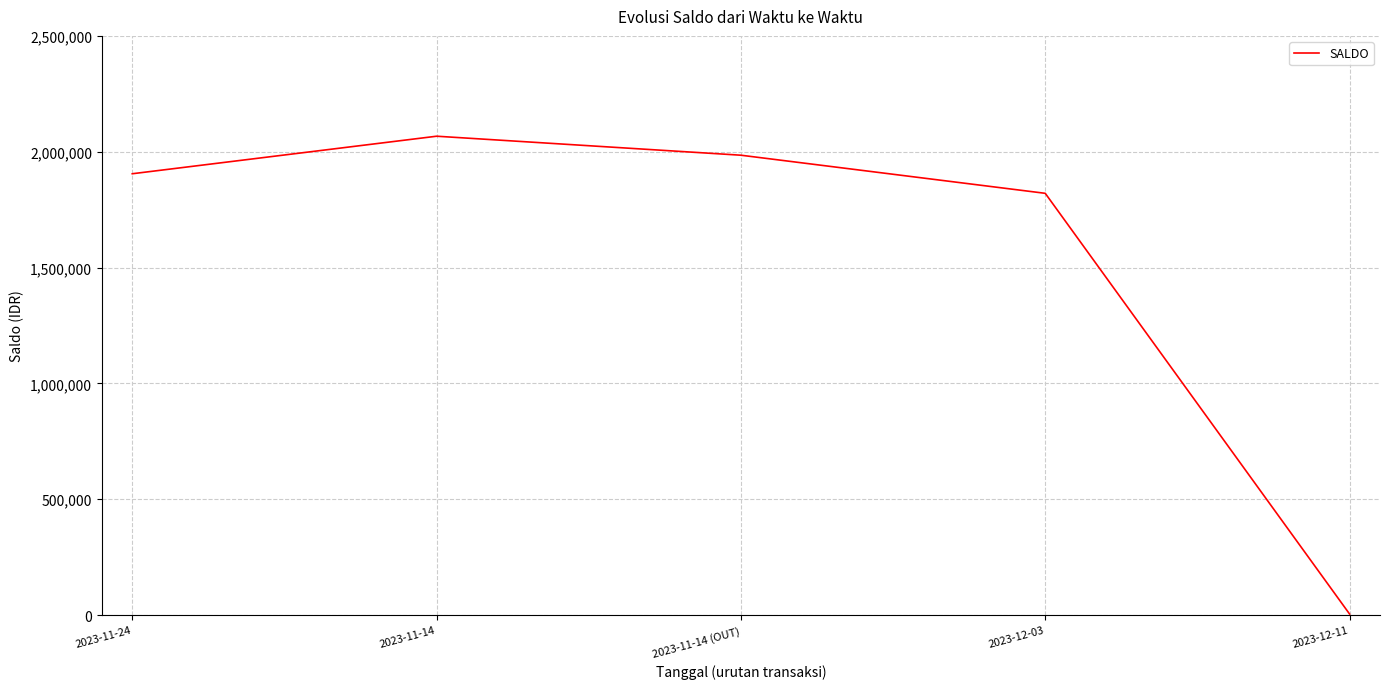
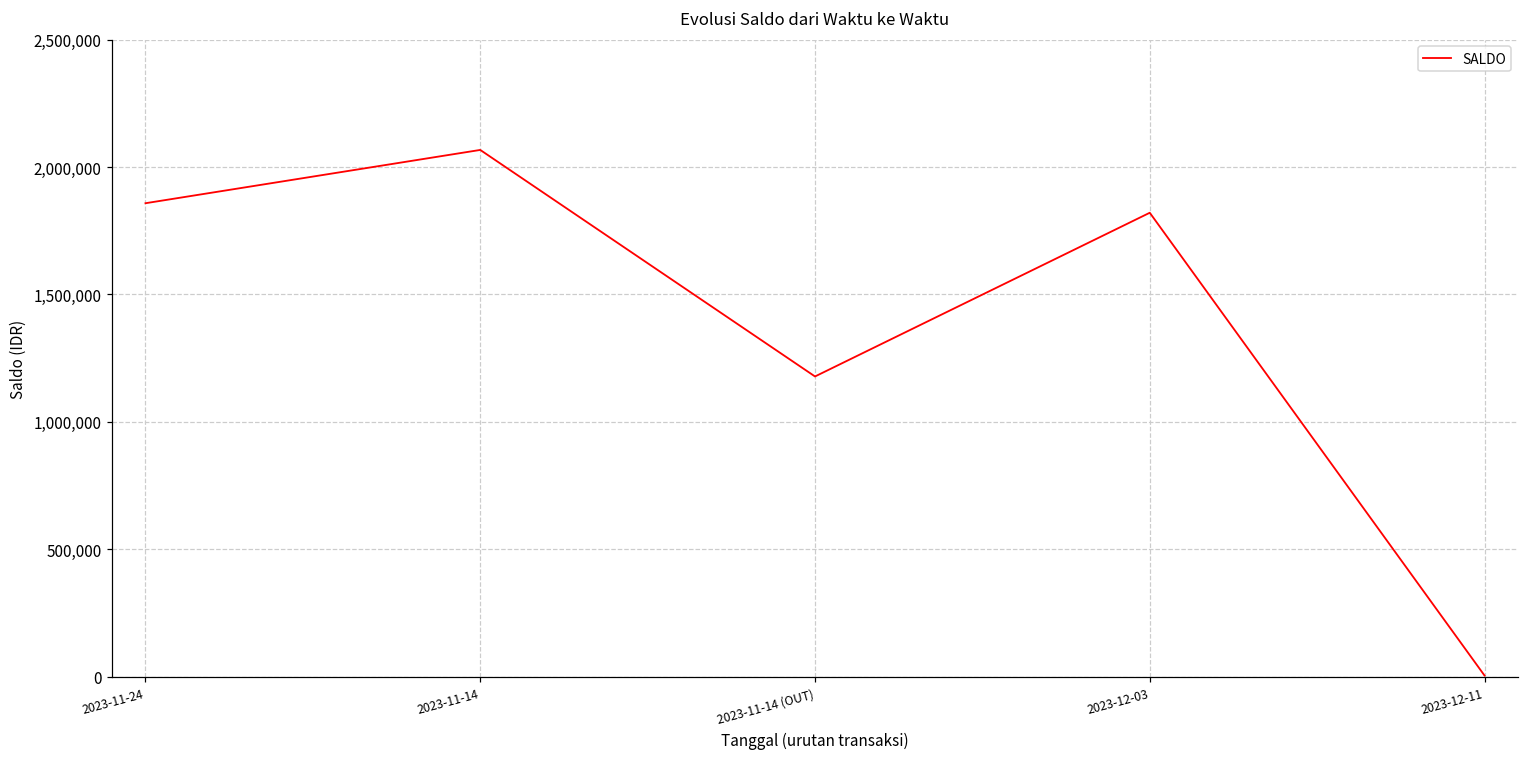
  {
-   "2023-11-24": "1,910,000",
+   "2023-11-24": "1,860,000",
    "2023-11-14": "2,070,000",
-   "2023-11-14 (OUT)": "1,990,000",
+   "2023-11-14 (OUT)": "1,180,000",
    "2023-12-03": "1,820,000",
    "2023-12-11": "0"
  }
